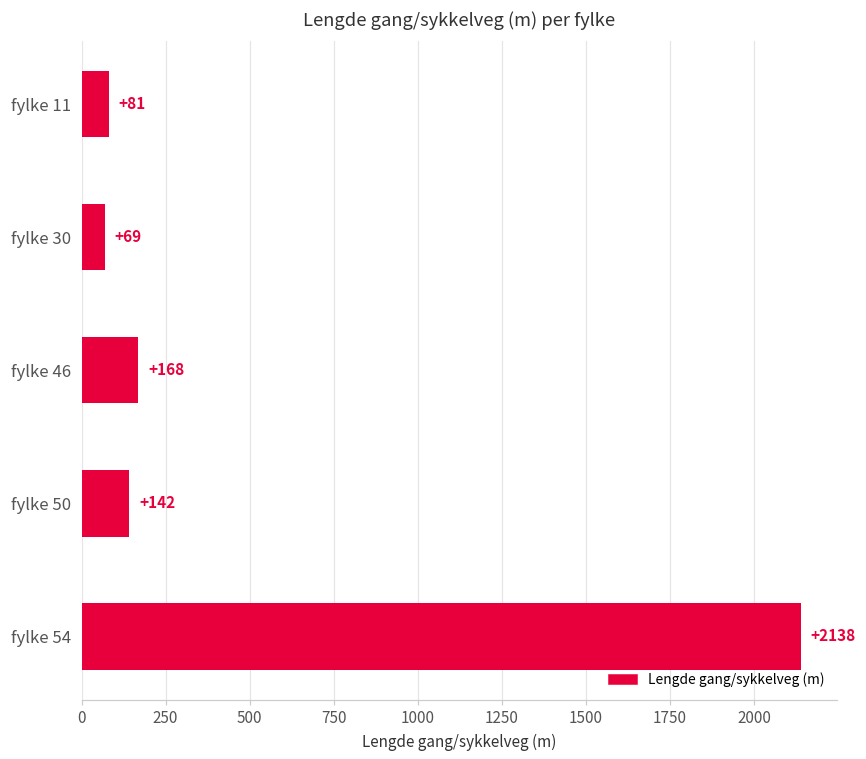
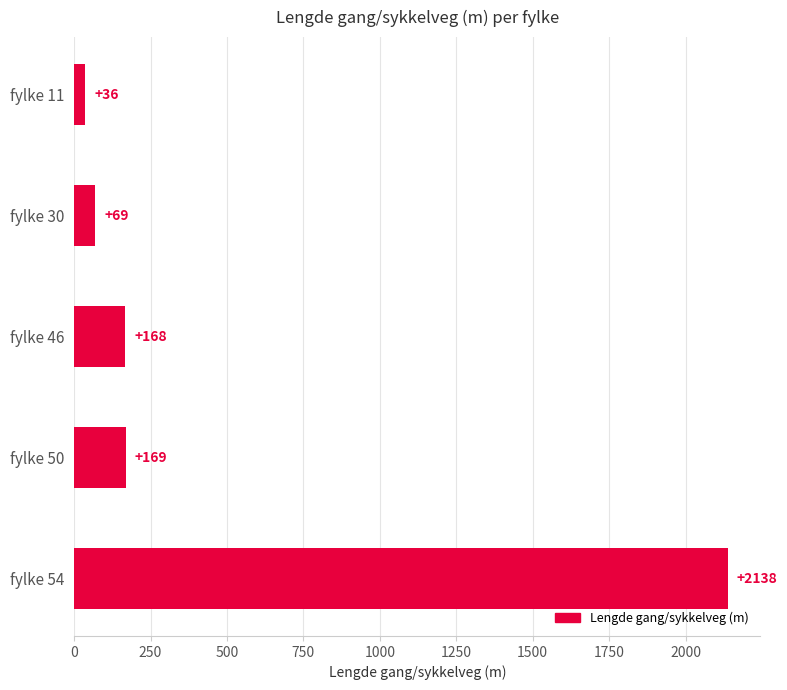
  {
-   "fylke 11": "+81",
+   "fylke 11": "+36",
    "fylke 30": "+69",
    "fylke 46": "+168",
-   "fylke 50": "+142",
+   "fylke 50": "+169",
    "fylke 54": "+2138"
  }
